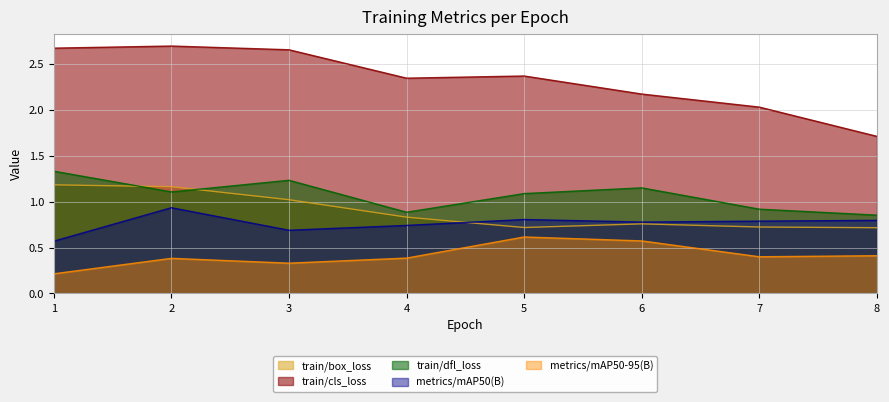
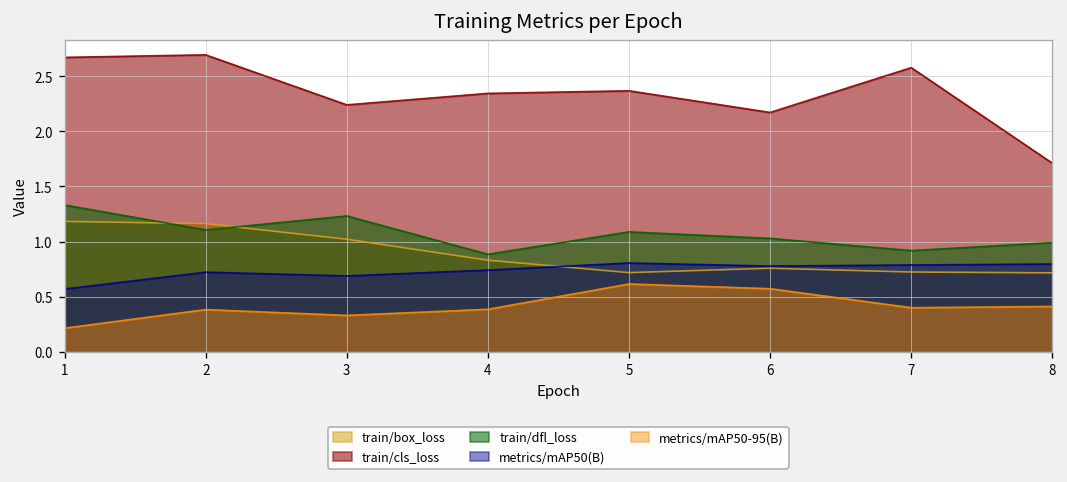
  {
    "train/cls_loss": {
      "1": 2.7,
      "2": 2.7,
-     "3": 2.7,
+     "3": 2.2,
      "4": 2.3,
      "5": 2.4,
      "6": 2.2,
-     "7": 2.0,
+     "7": 2.6,
      "8": 1.7
    },
    "train/dfl_loss": {
      "1": 1.3,
      "2": 1.1,
      "3": 1.2,
      "4": 0.9,
      "5": 1.1,
-     "6": 1.1,
+     "6": 1.0,
      "7": 0.9,
-     "8": 0.9
+     "8": 1.0
    },
    "metrics/mAP50(B)": {
      "1": 0.6,
-     "2": 0.9,
+     "2": 0.7,
      "3": 0.7,
      "4": 0.7,
      "5": 0.8,
      "7": 0.8,
      "8": 0.8
    }
  }
